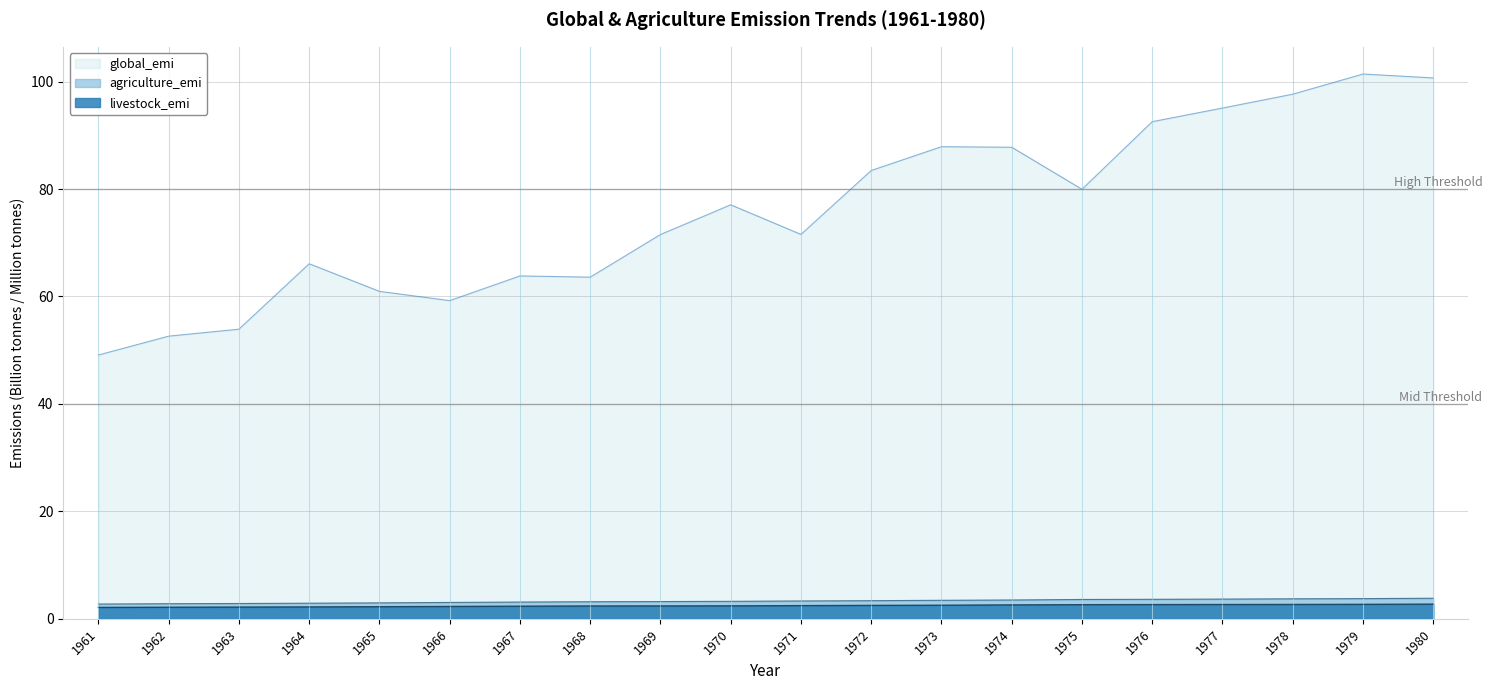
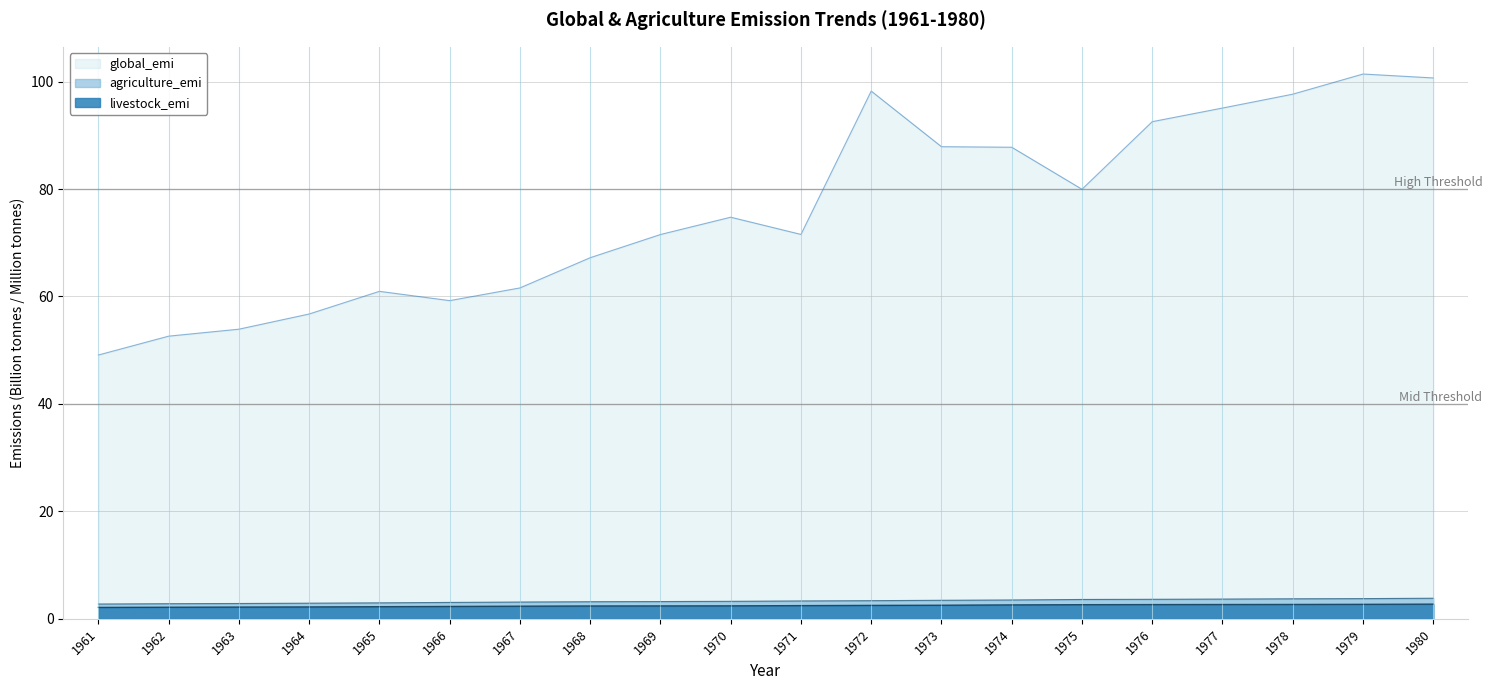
  {
    "global_emi": {
      "1961": 49,
      "1962": 53,
      "1963": 54,
-     "1964": 66,
+     "1964": 57,
      "1965": 61,
      "1966": 59,
-     "1967": 64,
-     "1968": 64,
+     "1967": 62,
+     "1968": 67,
      "1969": 72,
-     "1970": 77,
+     "1970": 75,
      "1971": 72,
-     "1972": 83,
+     "1972": 98,
      "1973": 88,
      "1974": 88,
      "1975": 80,
      "1976": 93,
      "1977": 95,
      "1978": 98,
      "1979": 101,
      "1980": 101
    },
    "agriculture_emi": {
      "1961": 3,
      "1962": 3,
      "1963": 3,
      "1964": 3,
      "1965": 3,
      "1966": 3,
      "1967": 3,
      "1968": 3,
      "1969": 3,
      "1970": 3,
      "1971": 3,
      "1972": 3,
      "1973": 3,
      "1974": 4,
      "1975": 4,
      "1976": 4,
      "1977": 4,
      "1978": 4,
      "1979": 4,
      "1980": 4
    },
    "livestock_emi": {
      "1961": 2,
      "1962": 2,
      "1963": 2,
      "1964": 2,
      "1965": 2,
      "1966": 2,
      "1967": 2,
      "1968": 2,
      "1969": 2,
      "1970": 2,
      "1971": 2,
      "1972": 2,
      "1973": 3,
      "1974": 3,
      "1975": 3,
      "1976": 3,
      "1977": 3,
      "1978": 3,
      "1979": 3,
      "1980": 3
    }
  }
